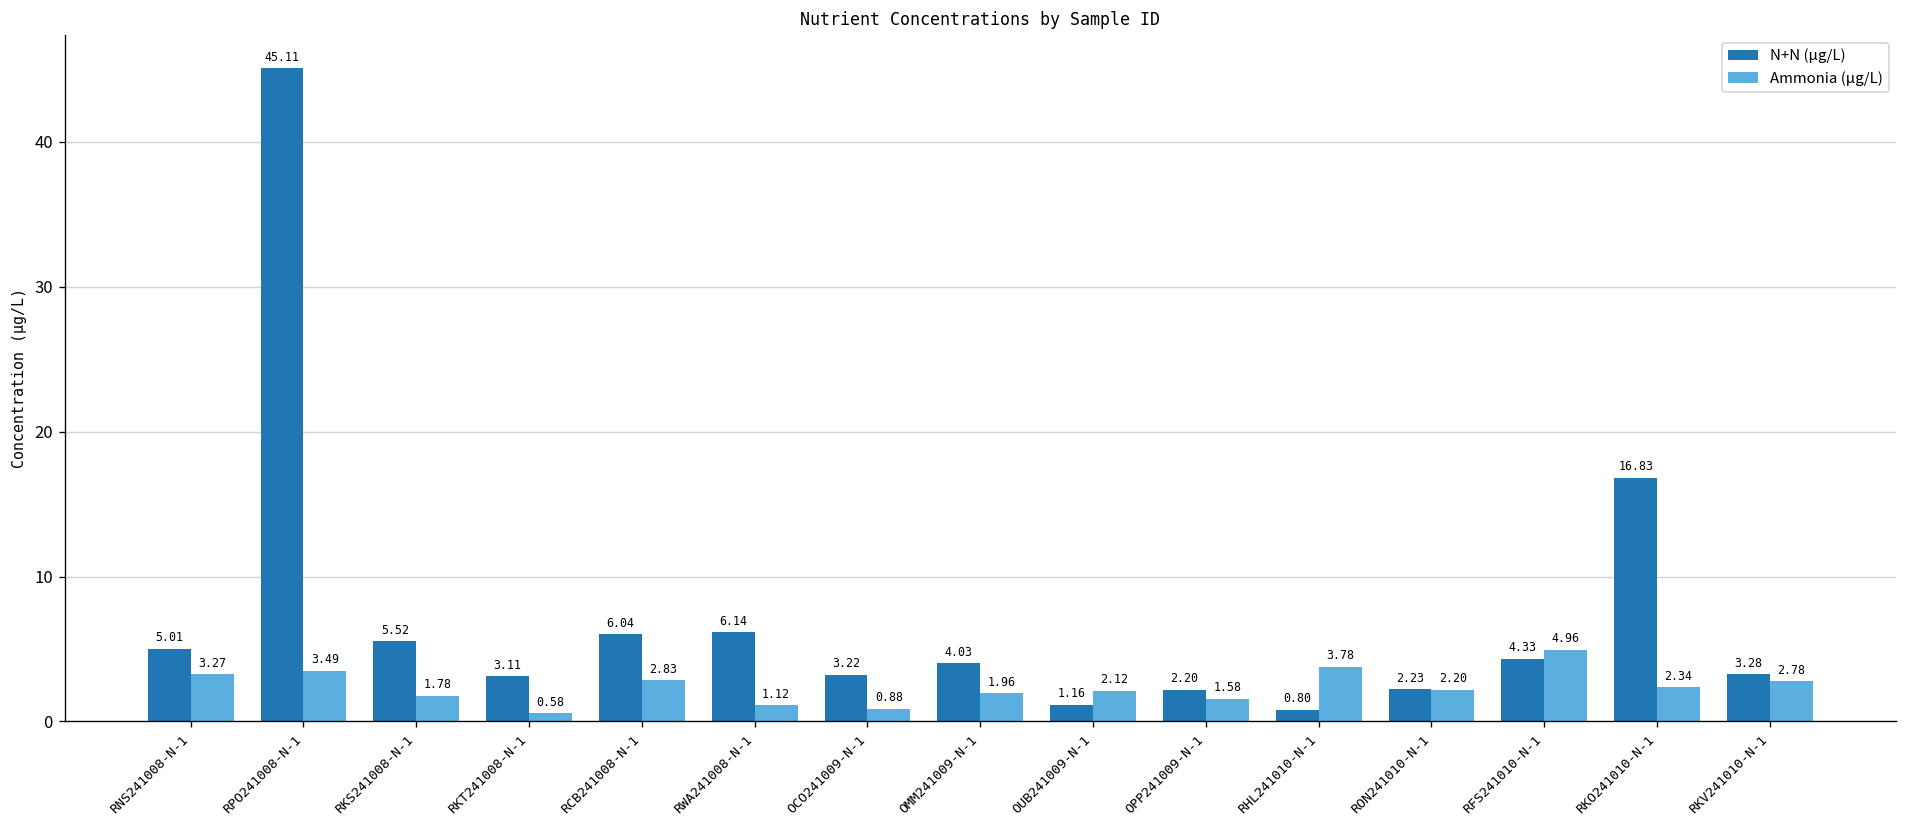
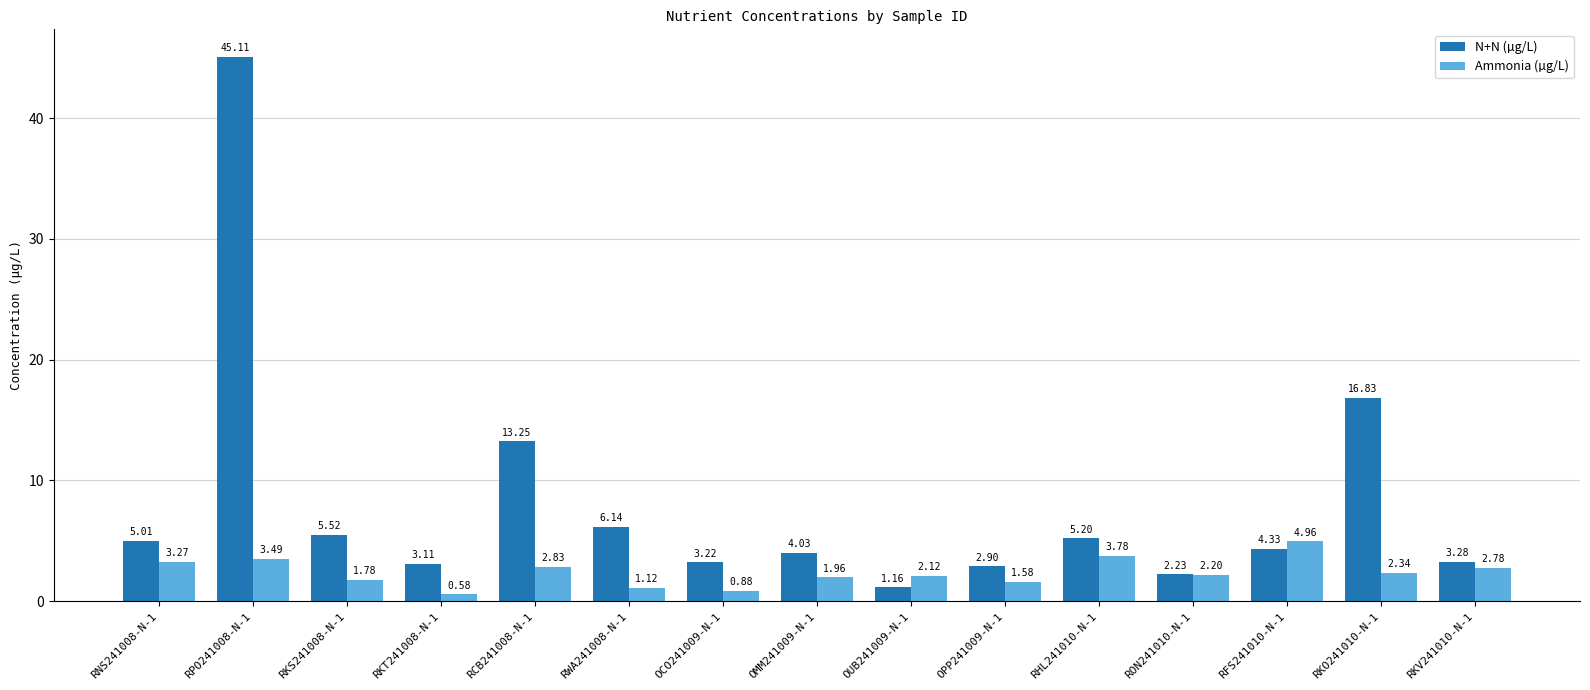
  {
    "N+N (µg/L)": {
      "RNS241008-N-1": 5.01,
      "RPO241008-N-1": 45.11,
      "RKS241008-N-1": 5.52,
      "RKT241008-N-1": 3.11,
-     "RCB241008-N-1": 6.04,
+     "RCB241008-N-1": 13.25,
      "RWA241008-N-1": 6.14,
      "OCO241009-N-1": 3.22,
      "OMM241009-N-1": 4.03,
      "OUB241009-N-1": 1.16,
-     "OPP241009-N-1": 2.20,
-     "RHL241010-N-1": 0.80,
+     "OPP241009-N-1": 2.90,
+     "RHL241010-N-1": 5.20,
      "RON241010-N-1": 2.23,
      "RFS241010-N-1": 4.33,
      "RKO241010-N-1": 16.83,
      "RKV241010-N-1": 3.28
    },
    "Ammonia (µg/L)": {
      "RNS241008-N-1": 3.27,
      "RPO241008-N-1": 3.49,
      "RKS241008-N-1": 1.78,
      "RKT241008-N-1": 0.58,
      "RCB241008-N-1": 2.83,
      "RWA241008-N-1": 1.12,
      "OCO241009-N-1": 0.88,
      "OMM241009-N-1": 1.96,
      "OUB241009-N-1": 2.12,
      "OPP241009-N-1": 1.58,
      "RHL241010-N-1": 3.78,
      "RON241010-N-1": 2.20,
      "RFS241010-N-1": 4.96,
      "RKO241010-N-1": 2.34,
      "RKV241010-N-1": 2.78
    }
  }
